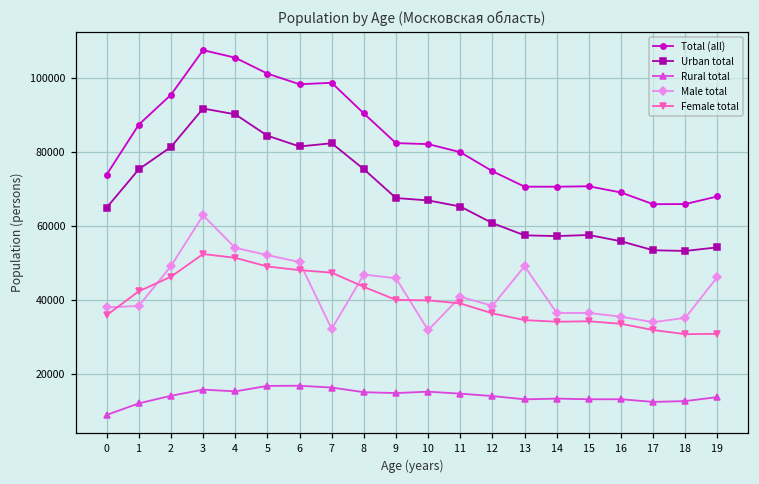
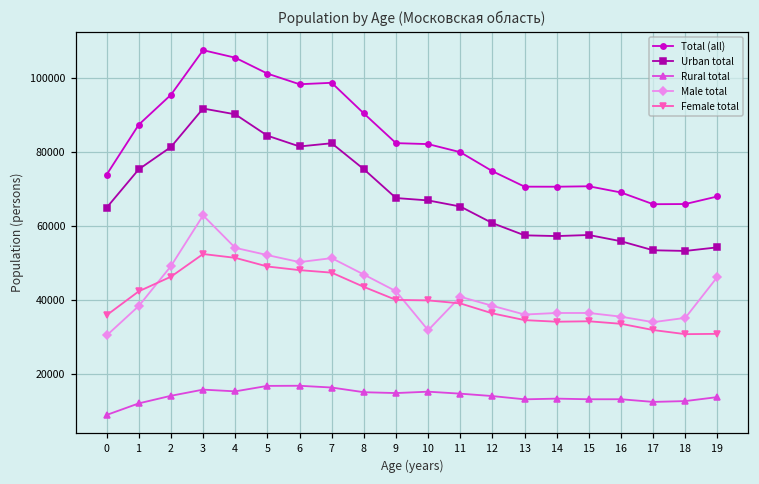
  {
    "Male total": {
-     "0": 38000,
+     "0": 30000,
      "1": 38000,
      "2": 49000,
      "3": 63000,
      "4": 54000,
      "5": 52000,
      "6": 50000,
-     "7": 32000,
+     "7": 51000,
      "8": 47000,
-     "9": 46000,
+     "9": 42000,
      "10": 32000,
      "11": 41000,
      "12": 38000,
-     "13": 49000,
+     "13": 36000,
      "14": 36000,
      "15": 36000,
      "16": 35000,
      "17": 34000,
      "18": 35000,
      "19": 46000
    }
  }
